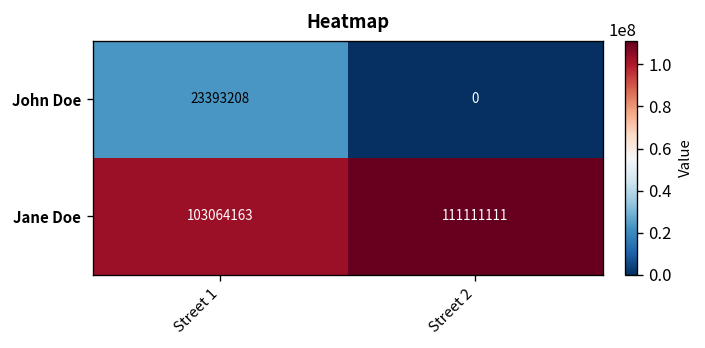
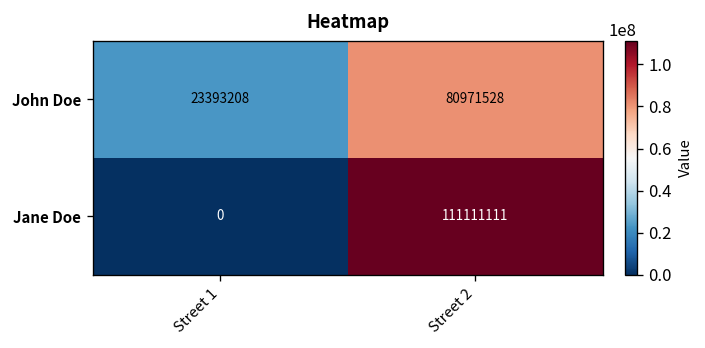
  {
    "John Doe": {
      "Street 1": 23393208,
-     "Street 2": 0
+     "Street 2": 80971528
    },
    "Jane Doe": {
-     "Street 1": 103064163,
+     "Street 1": 0,
      "Street 2": 111111111
    }
  }
